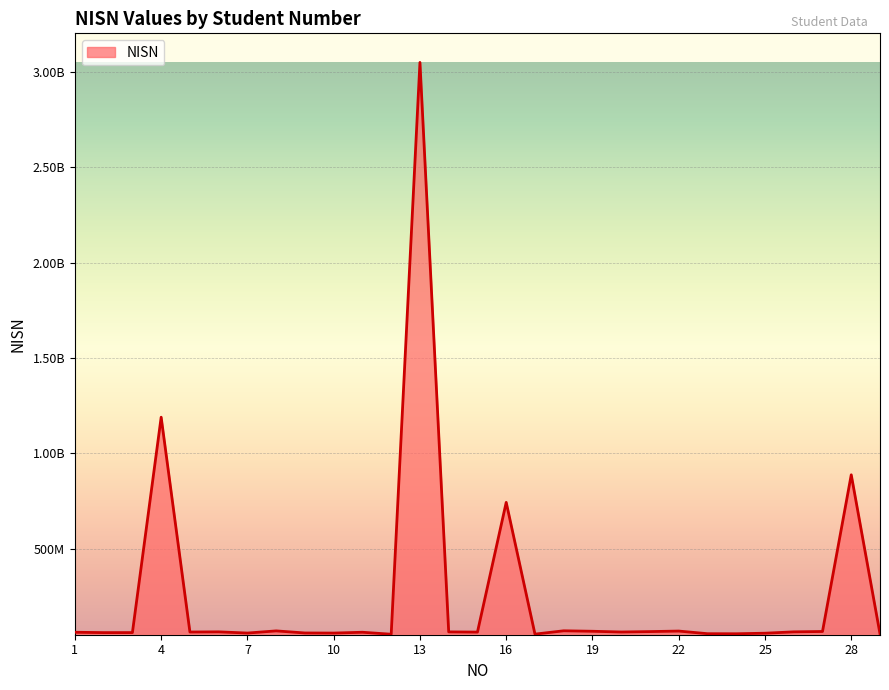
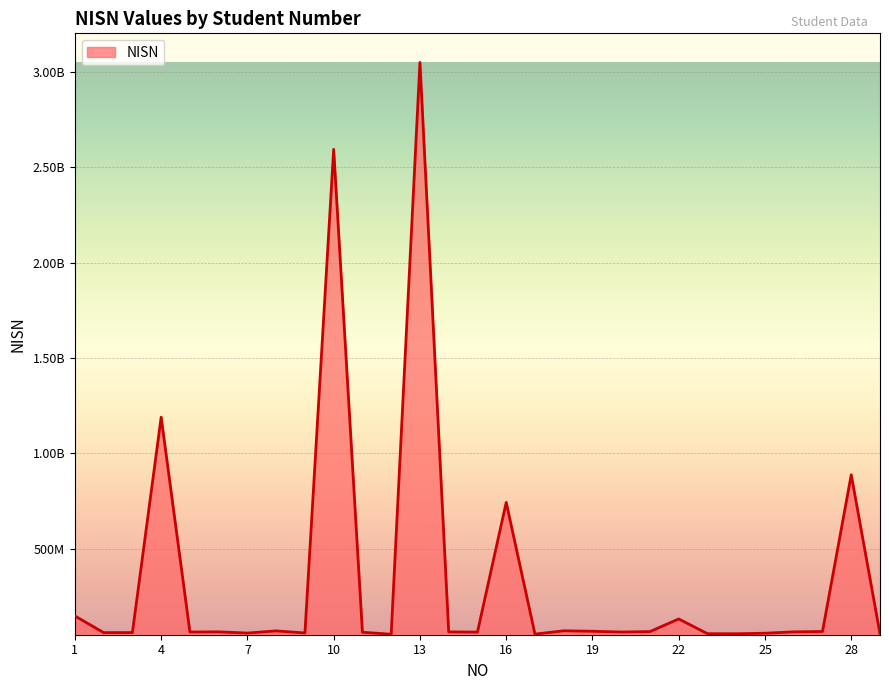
  {
-   "1": 60000000,
+   "1": 150000000,
    "4": 1190000000,
    "7": 60000000,
-   "10": 60000000,
+   "10": 2590000000,
    "13": 3050000000,
    "16": 740000000,
    "19": 70000000,
-   "22": 70000000,
+   "22": 130000000,
    "25": 60000000,
    "28": 890000000
  }
